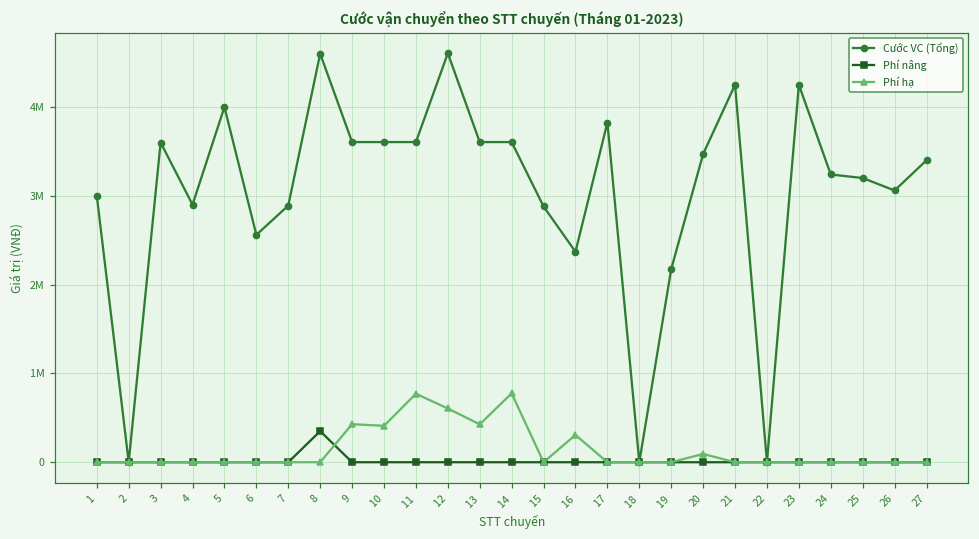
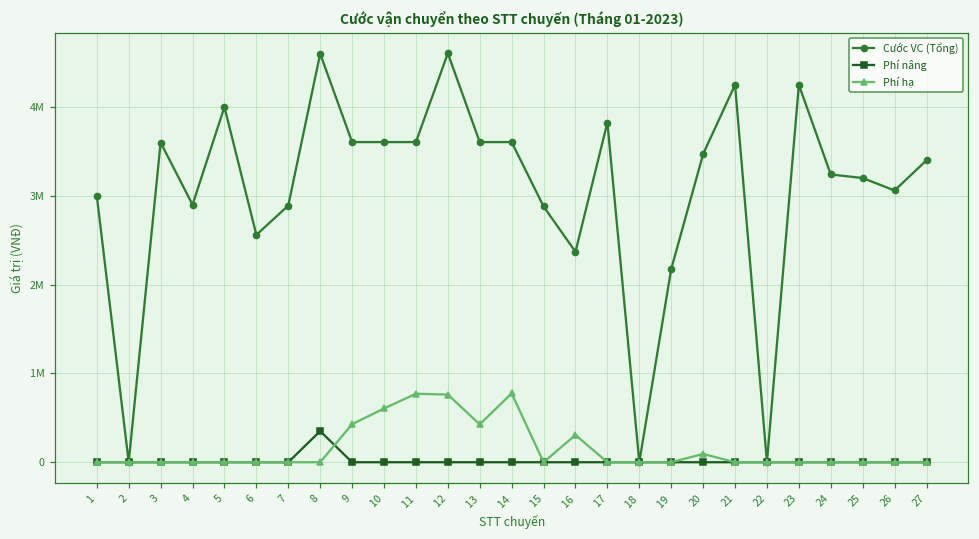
  {
    "Phí hạ": {
      "8": 0,
      "9": 400000,
-     "10": 400000,
+     "10": 600000,
      "11": 800000,
-     "12": 600000,
+     "12": 800000,
      "13": 400000,
      "14": 800000,
      "16": 300000,
      "20": 100000
    }
  }
